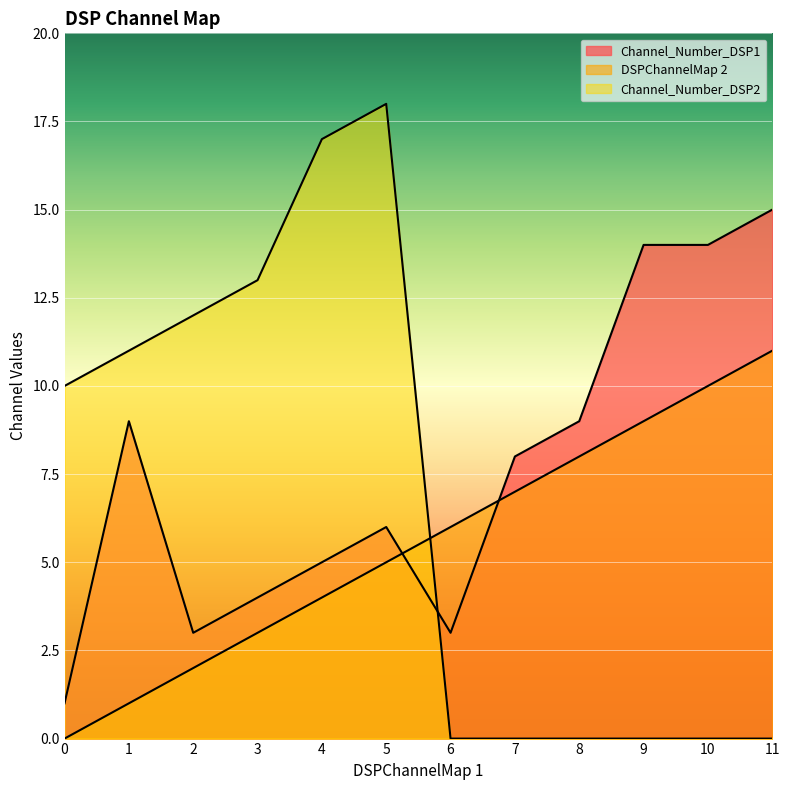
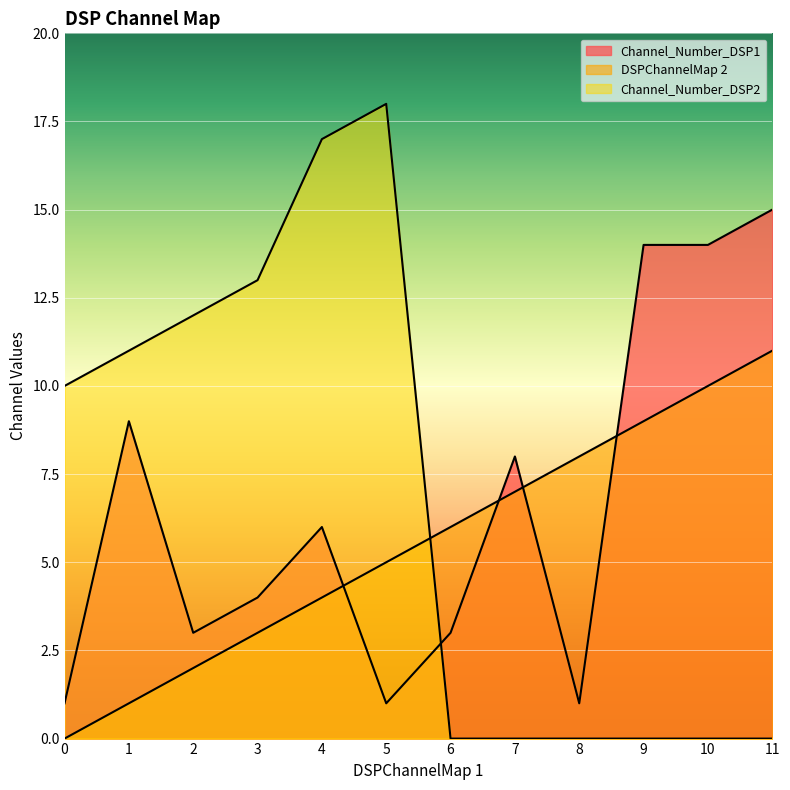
  {
    "Channel_Number_DSP1": {
      "0": 1,
      "1": 9,
      "2": 3,
      "3": 4,
-     "4": 5,
-     "5": 6,
+     "4": 6,
+     "5": 1,
      "6": 3,
      "7": 8,
-     "8": 9,
+     "8": 1,
      "9": 14,
      "10": 14,
      "11": 15
    }
  }
